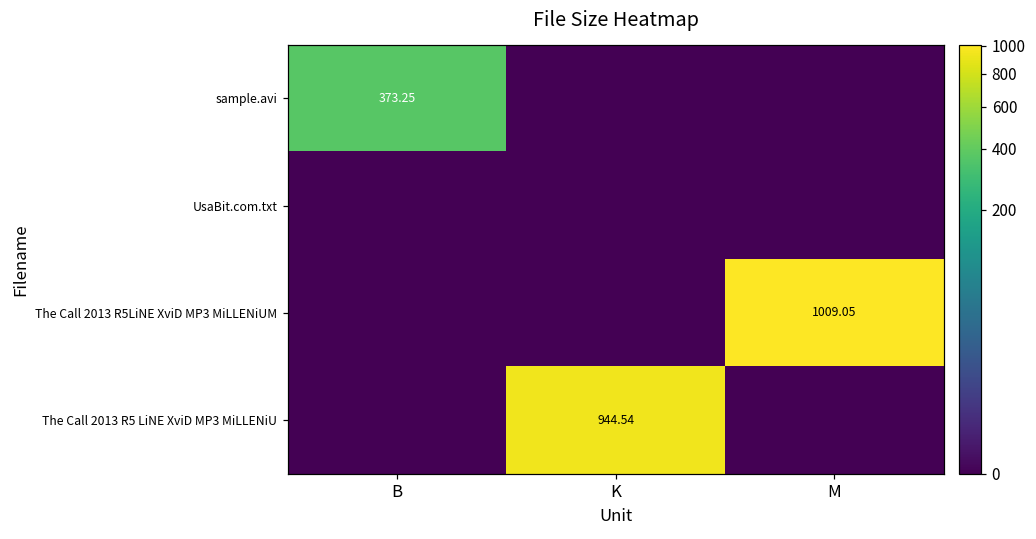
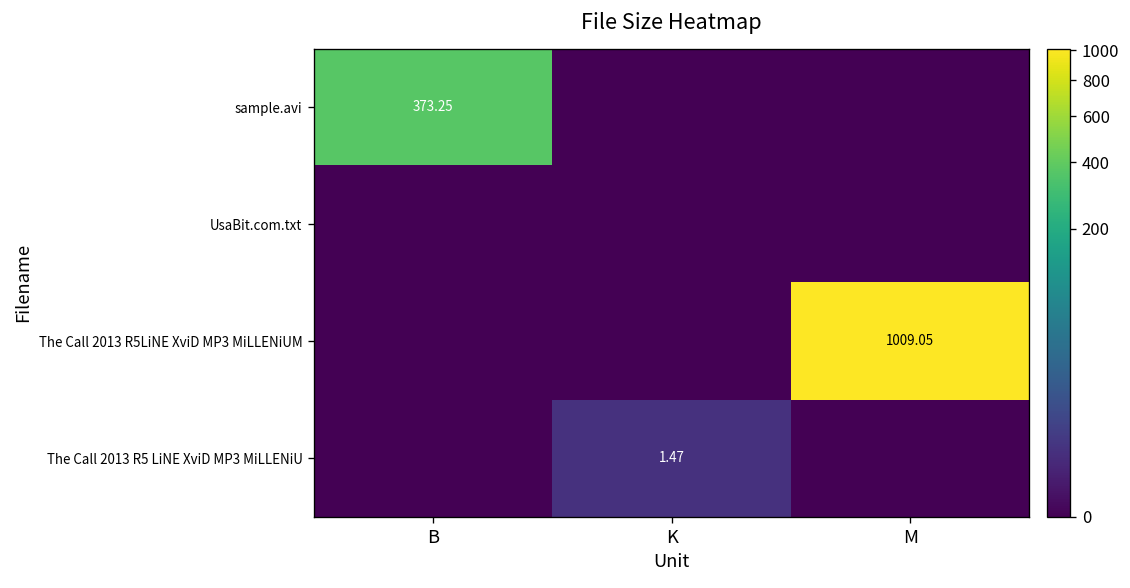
  {
    "sample.avi": {
      "B": 373.25
    },
    "The Call 2013 R5LiNE XviD MP3 MiLLENiUM": {
      "M": 1009.05
    },
    "The Call 2013 R5 LiNE XviD MP3 MiLLENiU": {
-     "K": 944.54
+     "K": 1.47
    }
  }
